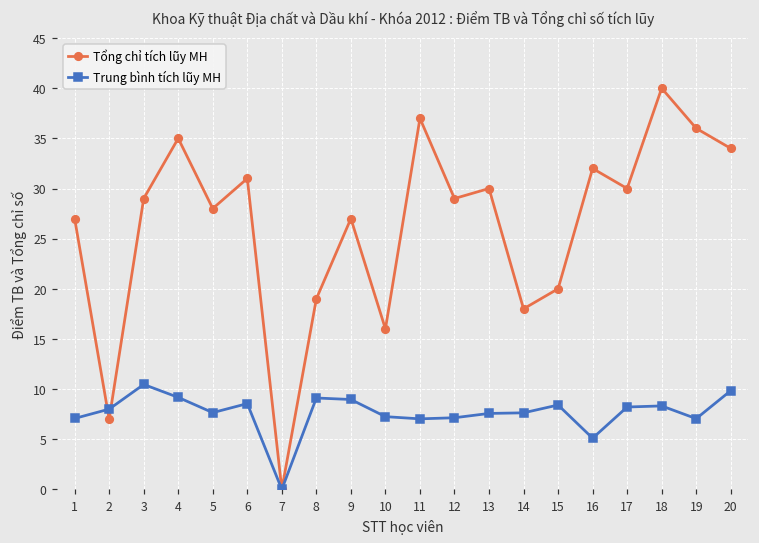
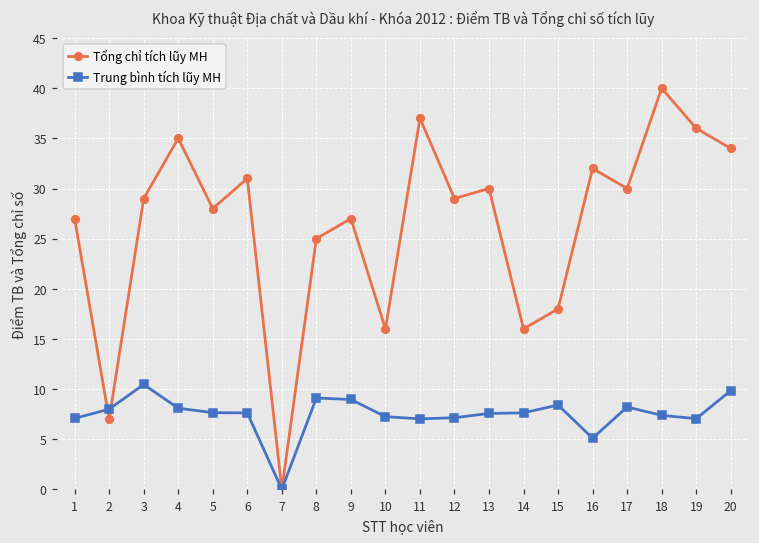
  {
    "Tổng chỉ tích lũy MH": {
      "1": 27,
      "2": 7,
      "3": 29,
      "4": 35,
      "5": 28,
      "6": 31,
-     "8": 19,
+     "8": 25,
      "9": 27,
      "10": 16,
      "11": 37,
      "12": 29,
      "13": 30,
-     "14": 18,
-     "15": 20,
+     "14": 16,
+     "15": 18,
      "16": 32,
      "17": 30,
      "18": 40,
      "19": 36,
      "20": 34
    },
    "Trung bình tích lũy MH": {
      "1": 7,
      "2": 8,
      "3": 10,
-     "4": 9,
+     "4": 8,
      "5": 8,
-     "6": 9,
+     "6": 8,
      "8": 9,
      "9": 9,
      "10": 7,
      "11": 7,
      "12": 7,
      "13": 8,
      "14": 8,
      "15": 8,
      "16": 5,
      "17": 8,
-     "18": 8,
+     "18": 7,
      "19": 7,
      "20": 10
    }
  }
